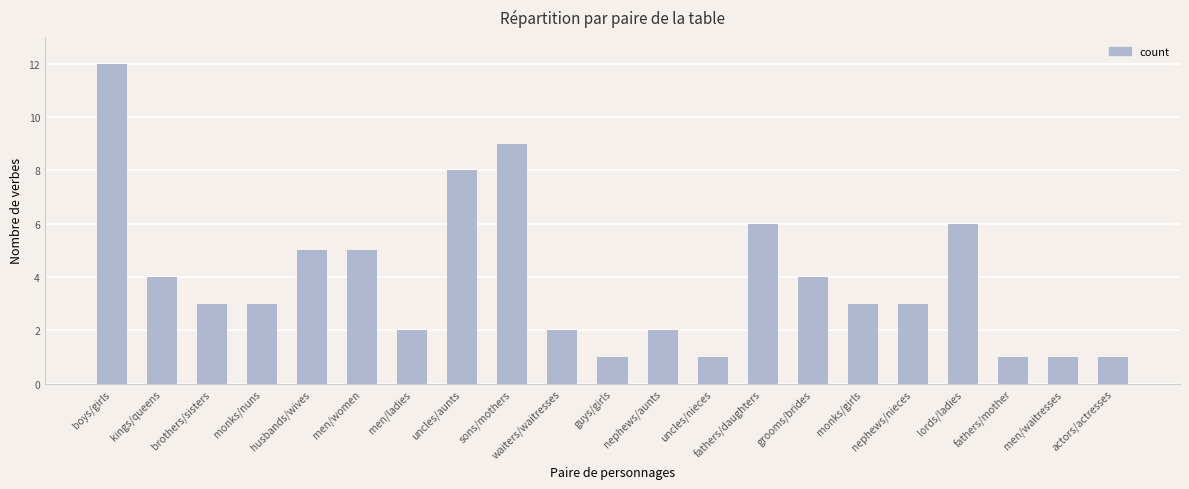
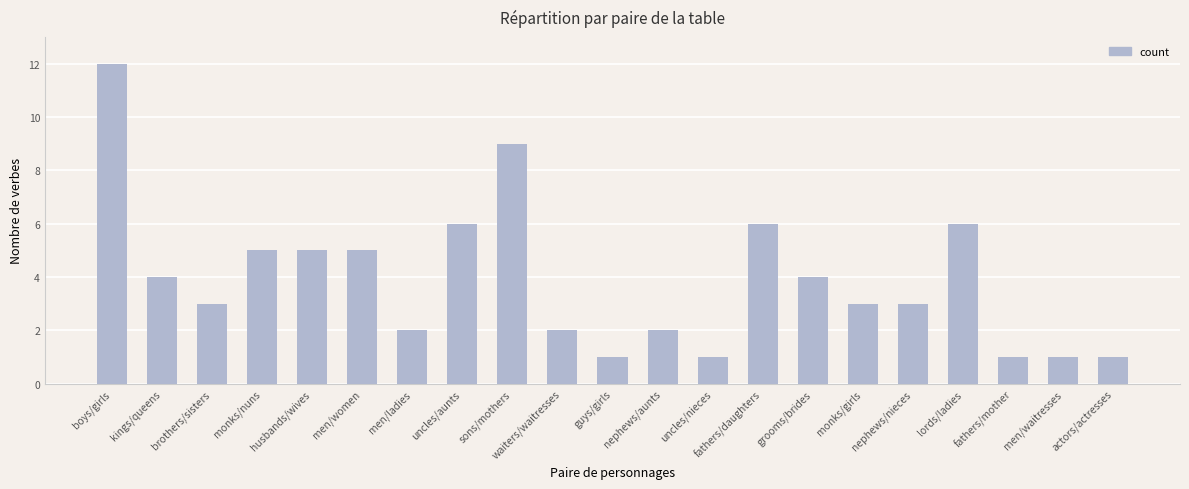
  {
    "boys/girls": 12,
    "kings/queens": 4,
    "brothers/sisters": 3,
-   "monks/nuns": 3,
+   "monks/nuns": 5,
    "husbands/wives": 5,
    "men/women": 5,
    "men/ladies": 2,
-   "uncles/aunts": 8,
+   "uncles/aunts": 6,
    "sons/mothers": 9,
    "waiters/waitresses": 2,
    "guys/girls": 1,
    "nephews/aunts": 2,
    "uncles/nieces": 1,
    "fathers/daughters": 6,
    "grooms/brides": 4,
    "monks/girls": 3,
    "nephews/nieces": 3,
    "lords/ladies": 6,
    "fathers/mother": 1,
    "men/waitresses": 1,
    "actors/actresses": 1
  }
